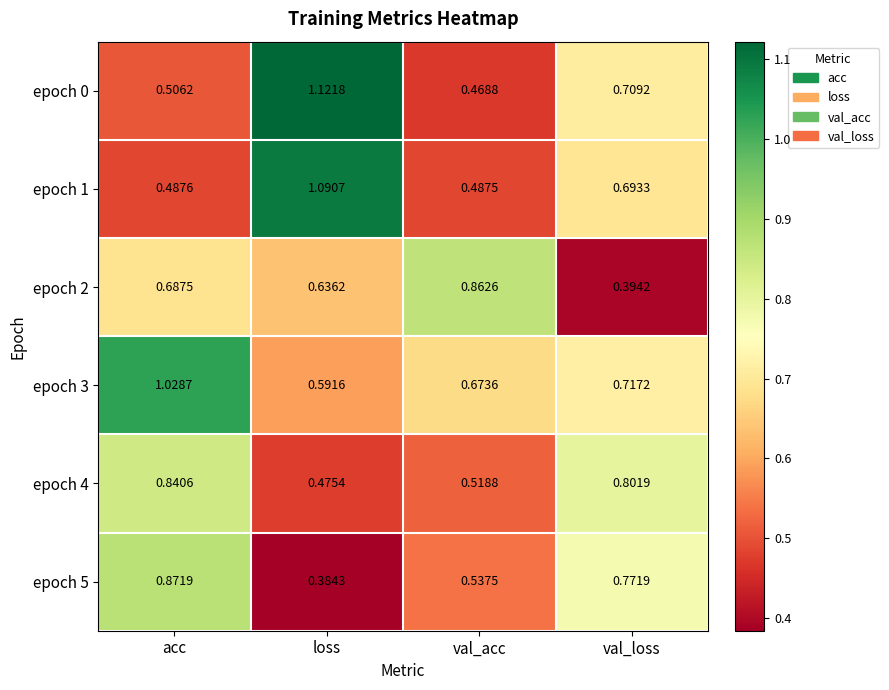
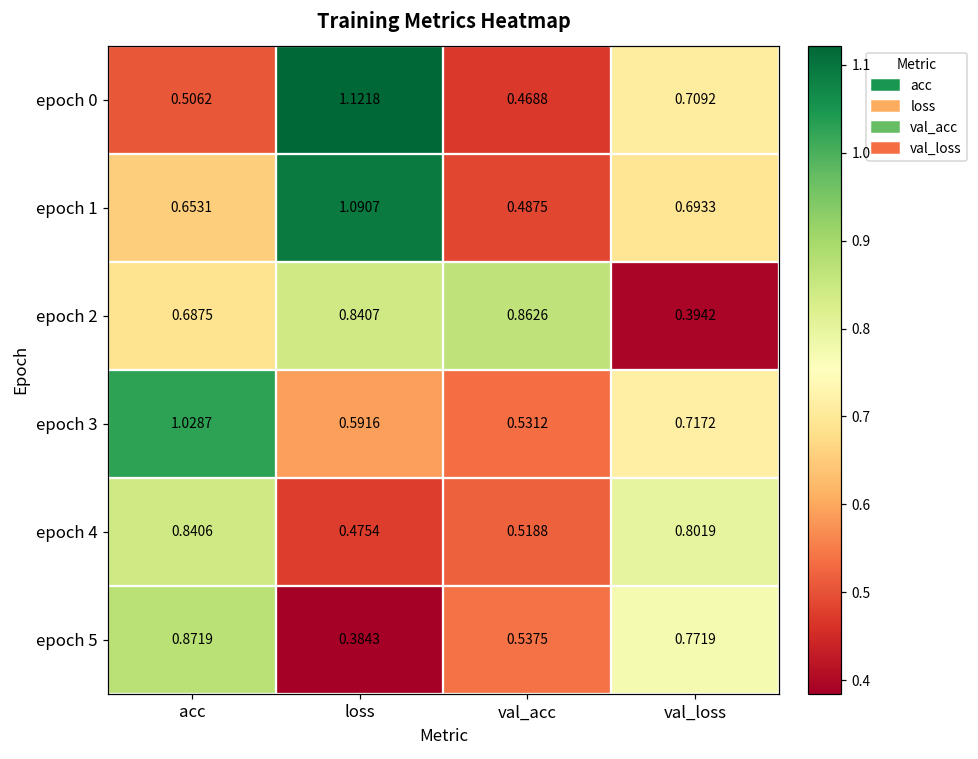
  {
    "epoch 0": {
      "acc": 0.5062,
      "loss": 1.1218,
      "val_acc": 0.4688,
      "val_loss": 0.7092
    },
    "epoch 1": {
-     "acc": 0.4876,
+     "acc": 0.6531,
      "loss": 1.0907,
      "val_acc": 0.4875,
      "val_loss": 0.6933
    },
    "epoch 2": {
      "acc": 0.6875,
-     "loss": 0.6362,
+     "loss": 0.8407,
      "val_acc": 0.8626,
      "val_loss": 0.3942
    },
    "epoch 3": {
      "acc": 1.0287,
      "loss": 0.5916,
-     "val_acc": 0.6736,
+     "val_acc": 0.5312,
      "val_loss": 0.7172
    },
    "epoch 4": {
      "acc": 0.8406,
      "loss": 0.4754,
      "val_acc": 0.5188,
      "val_loss": 0.8019
    },
    "epoch 5": {
      "acc": 0.8719,
      "loss": 0.3843,
      "val_acc": 0.5375,
      "val_loss": 0.7719
    }
  }
